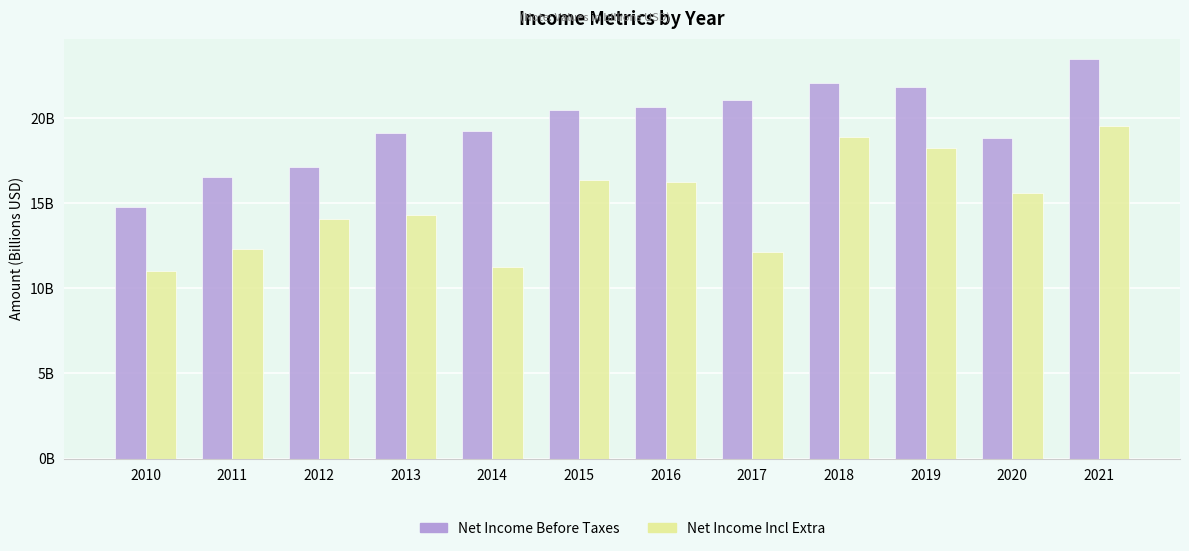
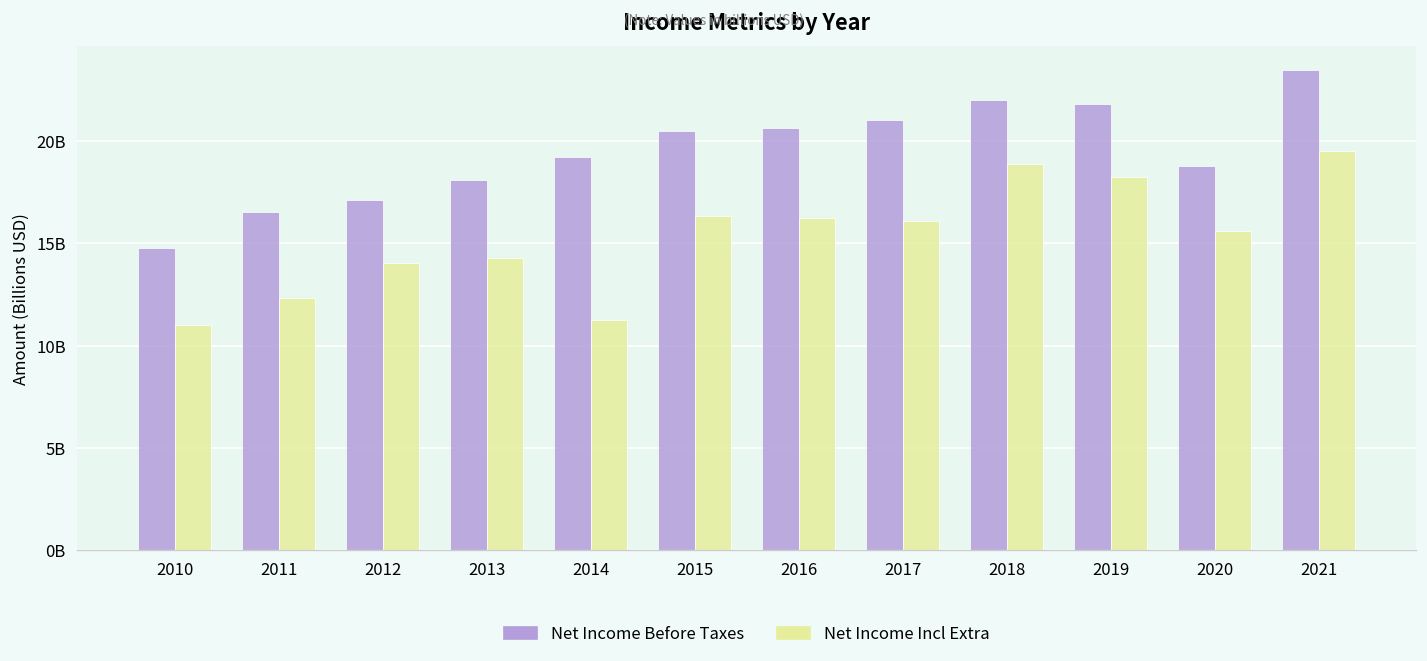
  {
    "Net Income Before Taxes": {
      "2010": 14800000000,
      "2011": 16500000000,
      "2012": 17100000000,
-     "2013": 19100000000,
+     "2013": 18100000000,
      "2014": 19200000000,
      "2015": 20500000000,
      "2016": 20600000000,
      "2017": 21000000000,
      "2018": 22000000000,
      "2019": 21800000000,
      "2020": 18800000000,
      "2021": 23500000000
    },
    "Net Income Incl Extra": {
      "2010": 11000000000,
      "2011": 12300000000,
      "2012": 14000000000,
      "2013": 14300000000,
      "2014": 11300000000,
      "2015": 16300000000,
      "2016": 16200000000,
-     "2017": 12100000000,
+     "2017": 16100000000,
      "2018": 18900000000,
      "2019": 18200000000,
      "2020": 15600000000,
      "2021": 19500000000
    }
  }
